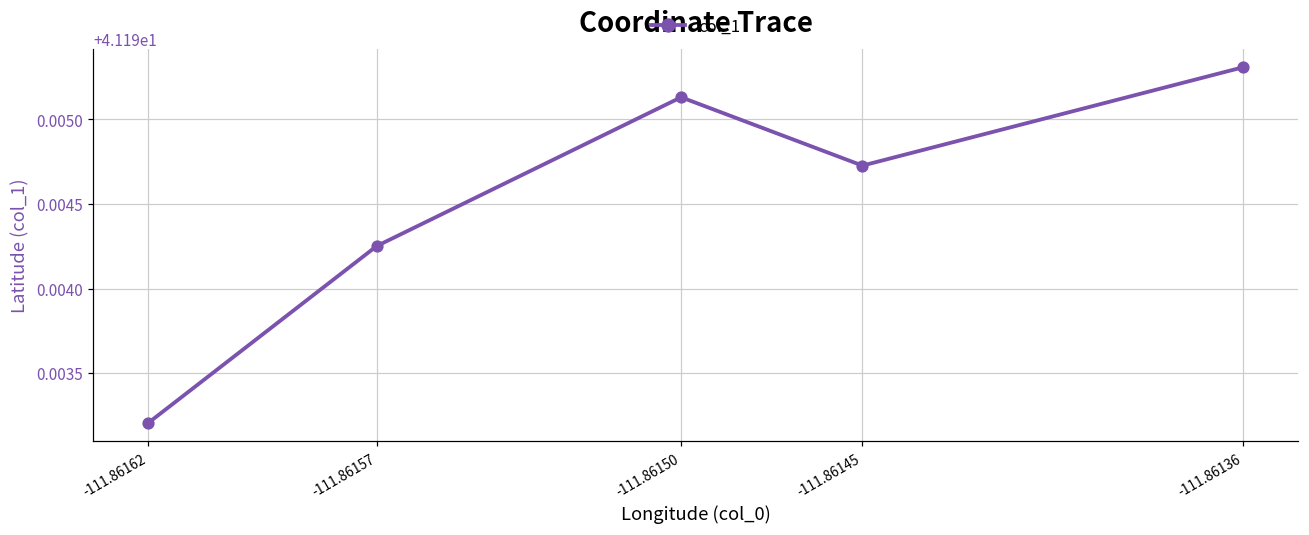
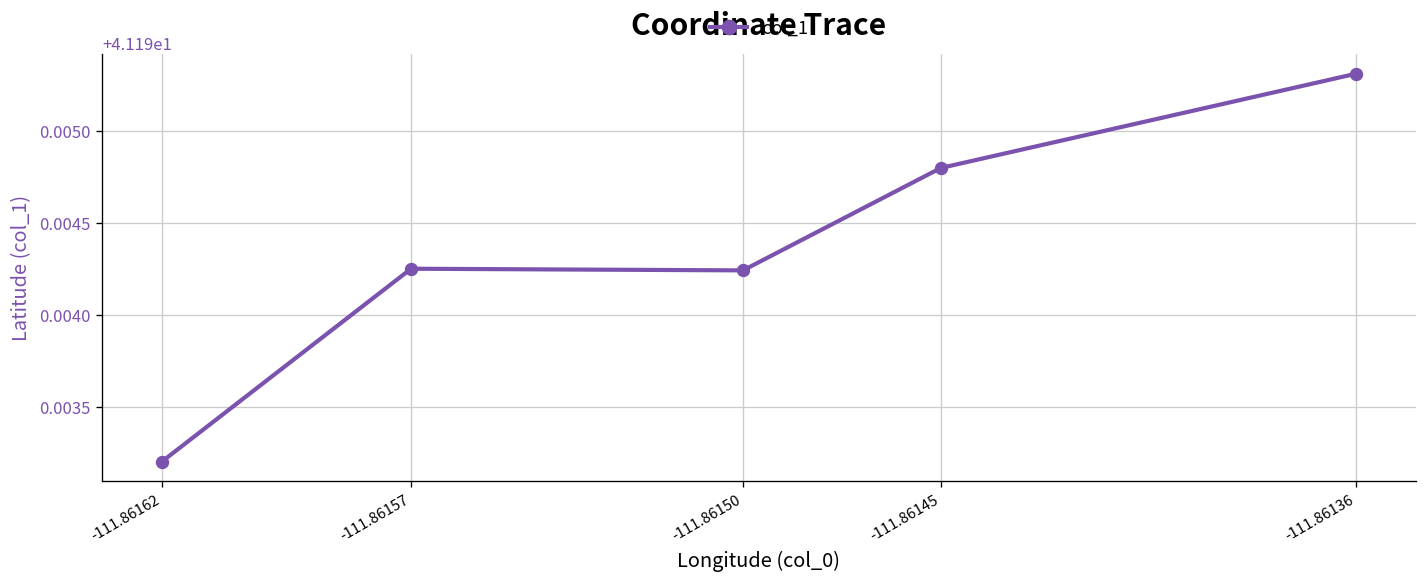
  {
    "-111.86162": 41.19320,
    "-111.86157": 41.19425,
-   "-111.86150": 41.19513,
-   "-111.86145": 41.19473,
+   "-111.86150": 41.19424,
+   "-111.86145": 41.19480,
    "-111.86136": 41.19531
  }
